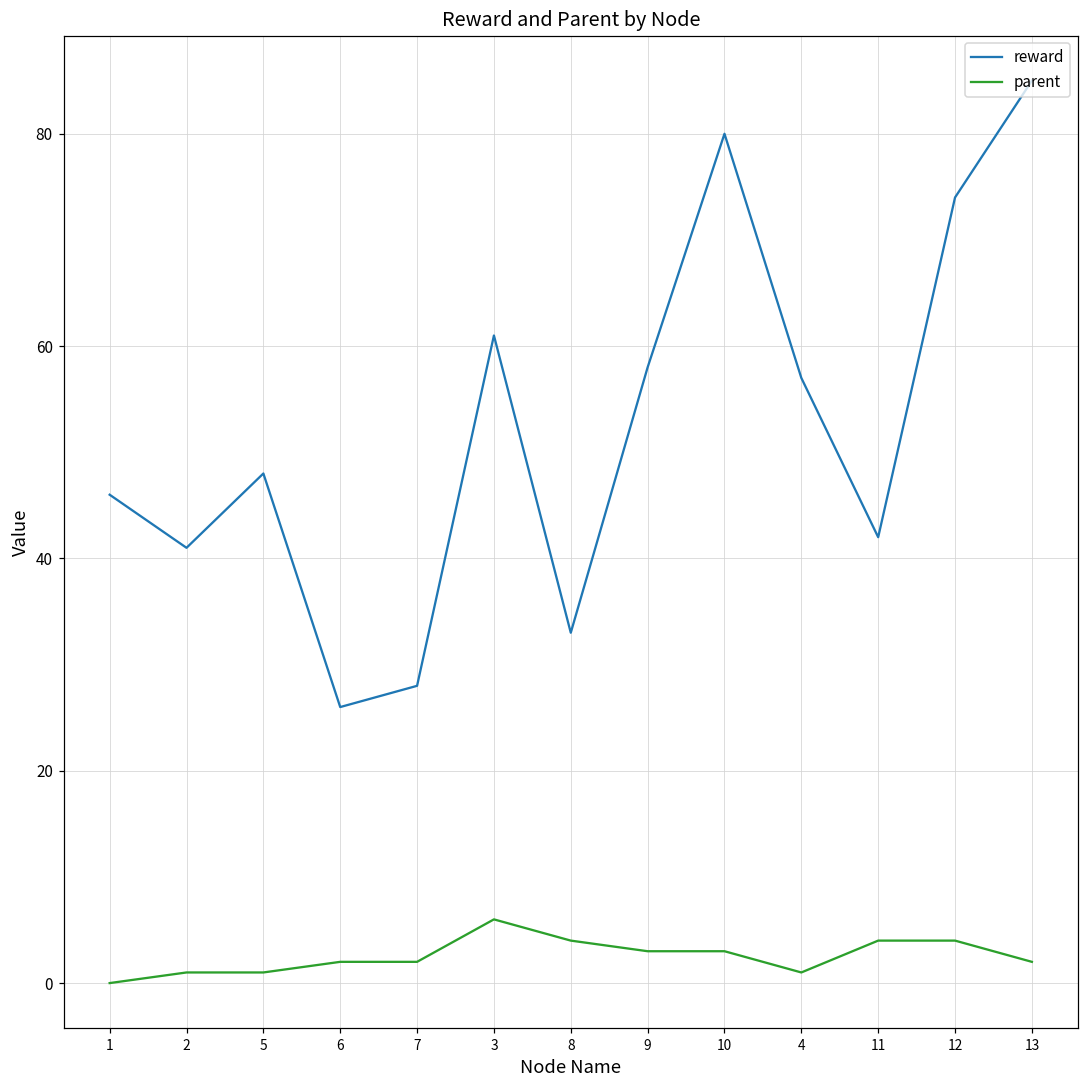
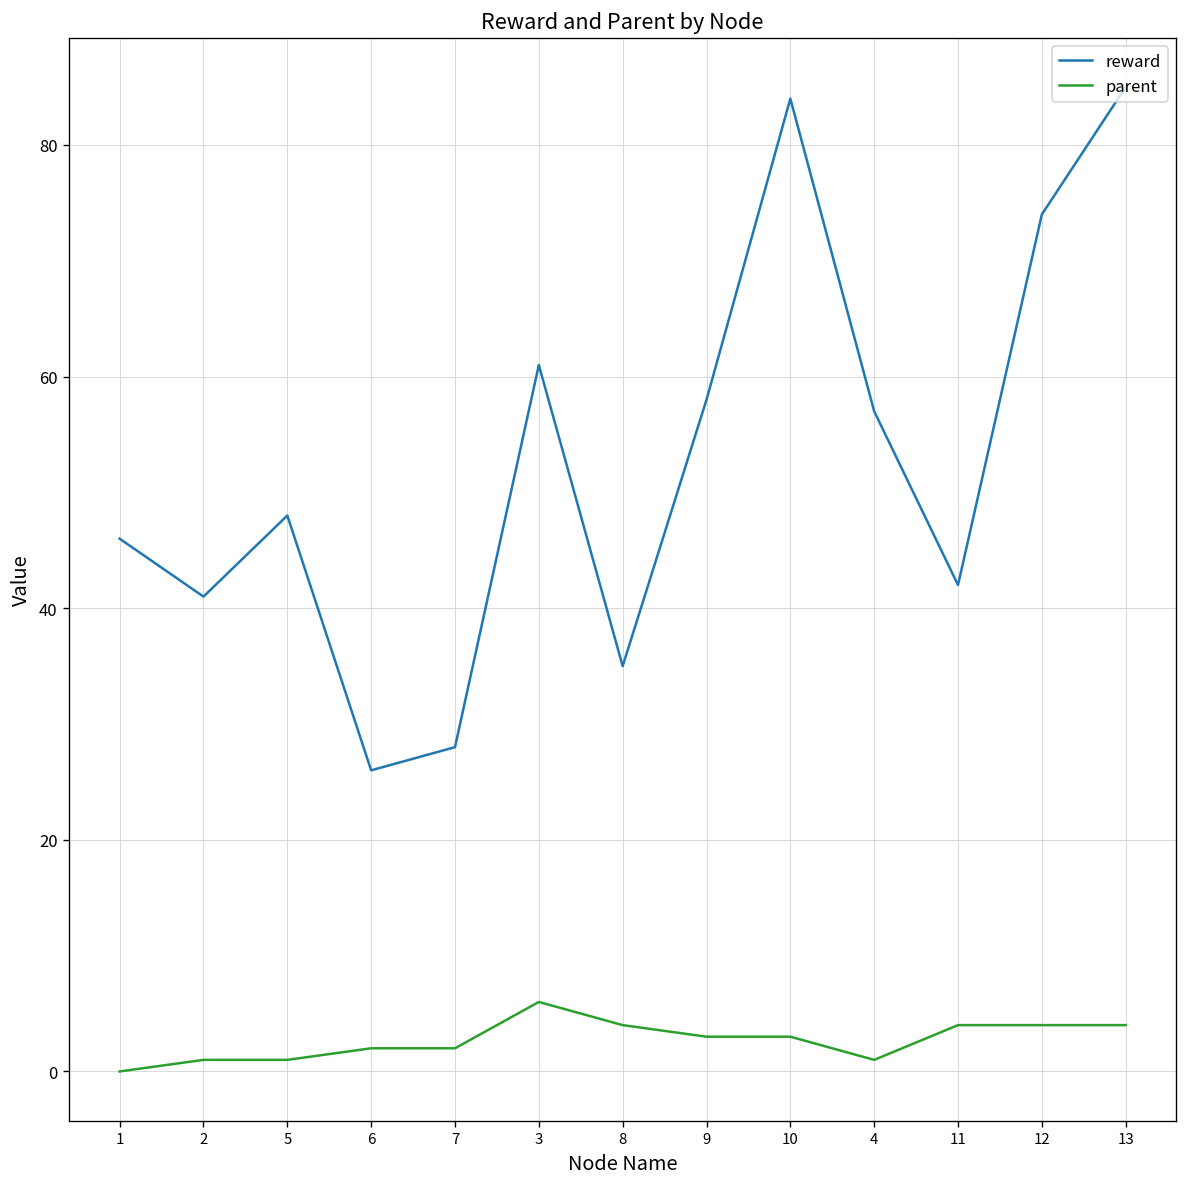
  {
    "reward": {
      "1": 46,
      "2": 41,
      "5": 48,
      "6": 26,
      "7": 28,
      "3": 61,
-     "8": 33,
+     "8": 35,
      "9": 58,
-     "10": 80,
+     "10": 84,
      "4": 57,
      "11": 42,
      "12": 74
    },
    "parent": {
      "1": 0,
      "2": 1,
      "5": 1,
      "6": 2,
      "7": 2,
      "3": 6,
      "8": 4,
      "9": 3,
      "10": 3,
      "4": 1,
      "11": 4,
      "12": 4,
-     "13": 2
+     "13": 4
    }
  }
